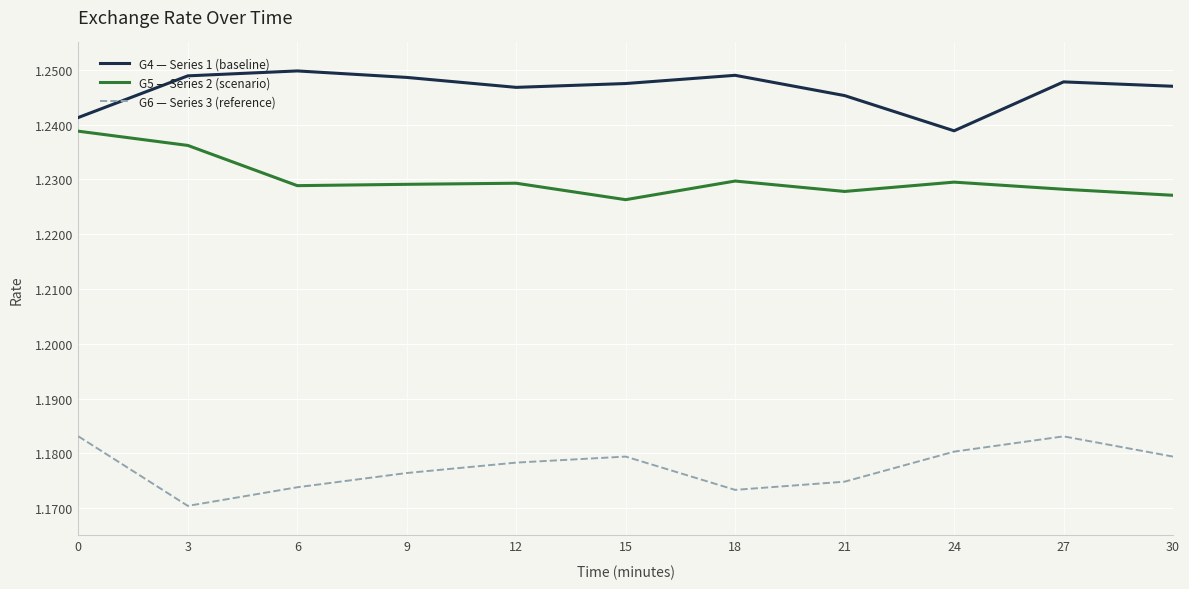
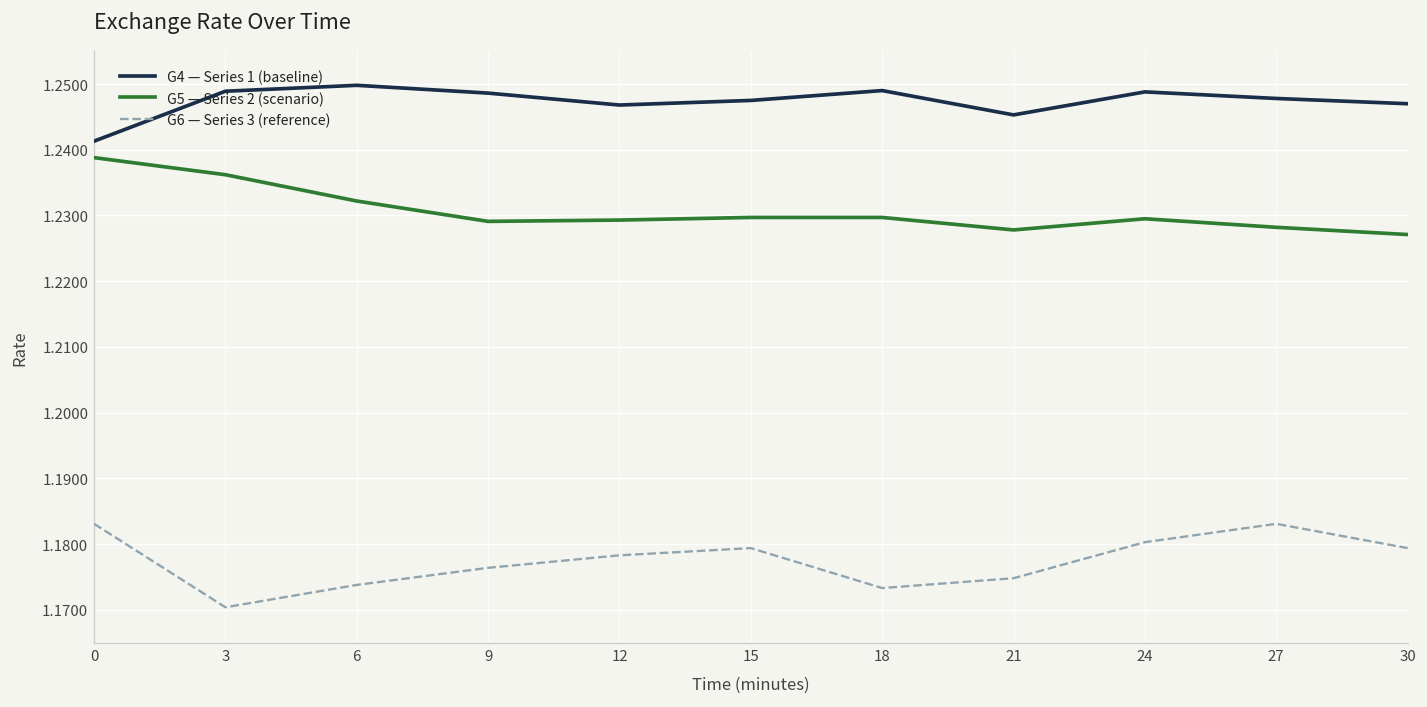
  {
    "G4 — Series 1 (baseline)": {
      "0": 1.241,
      "3": 1.249,
      "6": 1.250,
      "9": 1.249,
      "12": 1.247,
      "15": 1.247,
      "18": 1.249,
      "21": 1.245,
-     "24": 1.239,
+     "24": 1.249,
      "27": 1.248,
      "30": 1.247
    },
    "G5 — Series 2 (scenario)": {
      "0": 1.239,
      "3": 1.236,
-     "6": 1.229,
+     "6": 1.232,
      "9": 1.229,
      "12": 1.229,
-     "15": 1.226,
+     "15": 1.230,
      "18": 1.230,
      "21": 1.228,
      "24": 1.230,
      "27": 1.228,
      "30": 1.227
    },
    "G6 — Series 3 (reference)": {
      "0": 1.183,
      "3": 1.170,
      "6": 1.174,
      "9": 1.176,
      "12": 1.178,
      "15": 1.179,
      "18": 1.173,
      "21": 1.175,
      "24": 1.180,
      "27": 1.183,
      "30": 1.179
    }
  }
